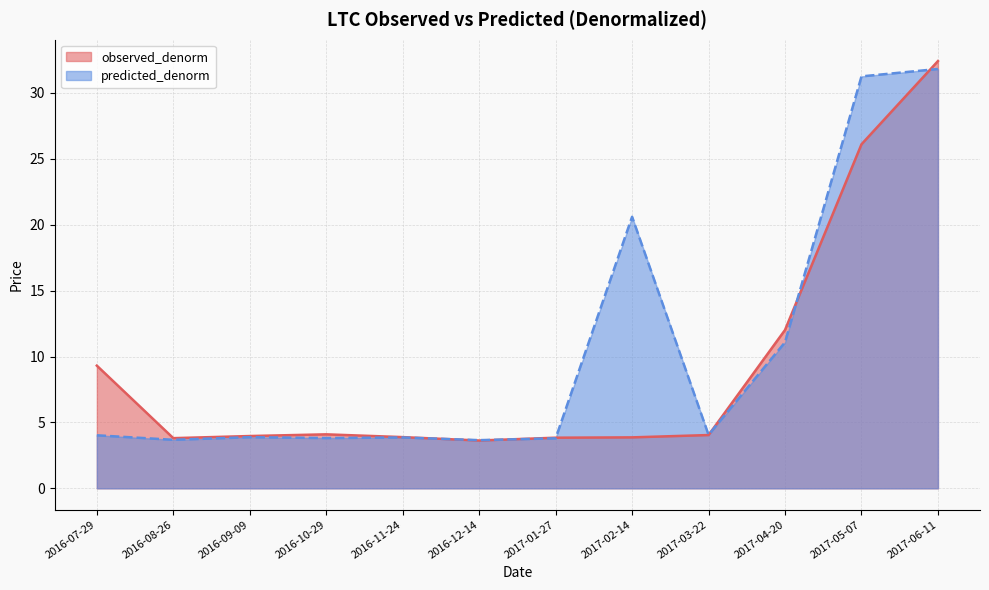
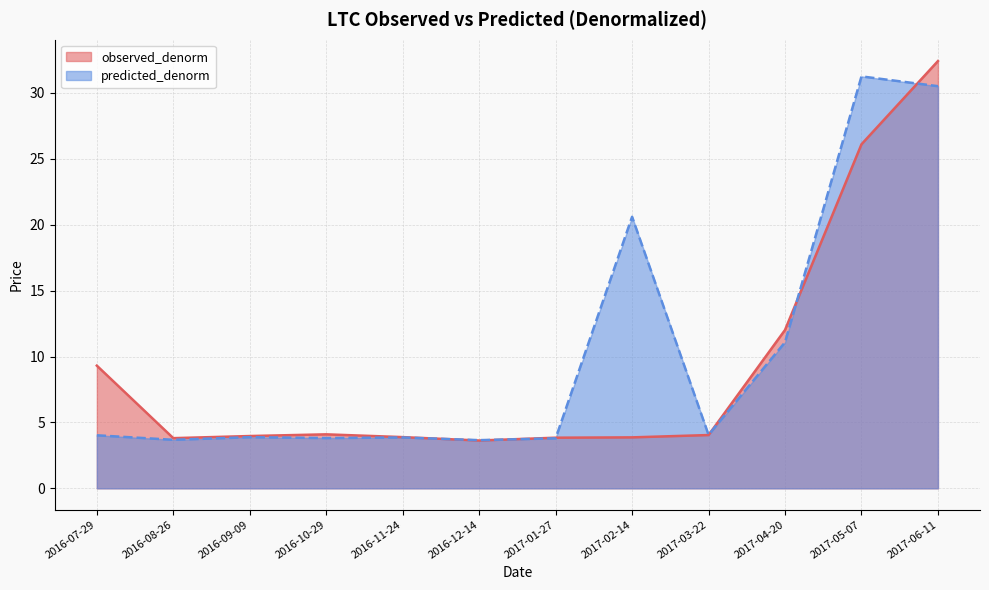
  {
    "observed_denorm": {
      "2016-07-29": 9.3,
      "2016-10-29": 4.1,
      "2017-02-14": 3.9,
      "2017-04-20": 12.0,
      "2017-05-07": 26.1,
      "2017-06-11": 32.4
    },
    "predicted_denorm": {
      "2016-07-29": 4.0,
      "2016-10-29": 3.8,
      "2017-02-14": 20.6,
      "2017-04-20": 11.1,
      "2017-05-07": 31.2,
-     "2017-06-11": 31.8
+     "2017-06-11": 30.5
    }
  }
